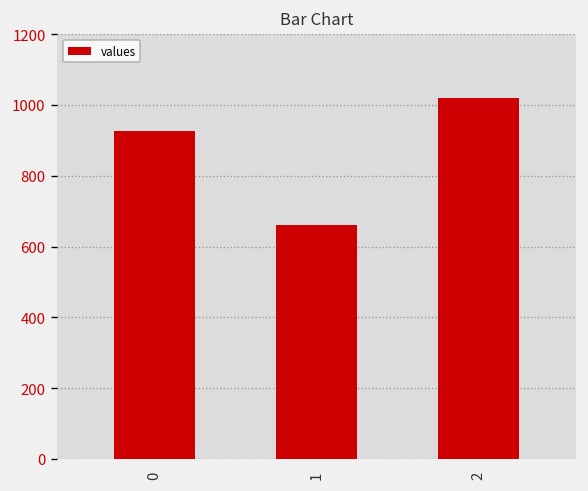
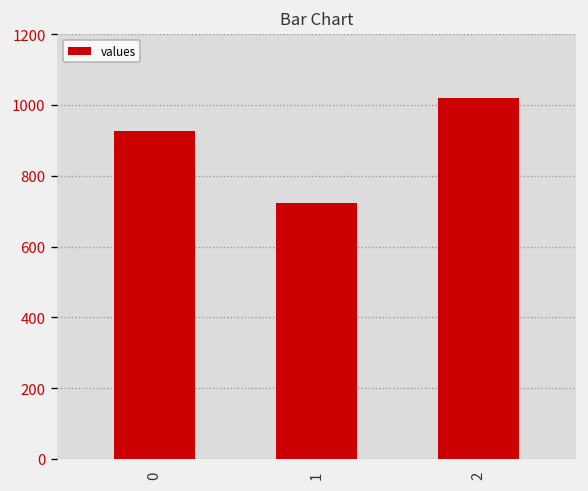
  {
    "0": 930,
-   "1": 660,
+   "1": 720,
    "2": 1020
  }
